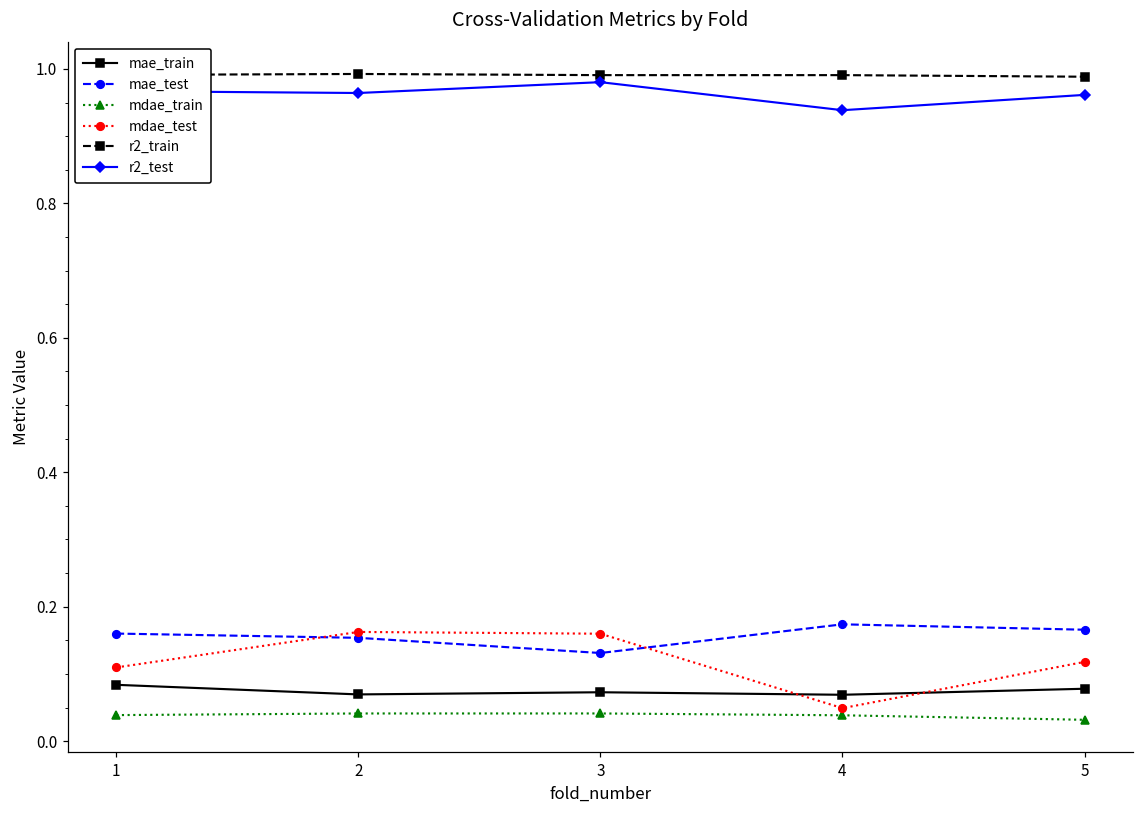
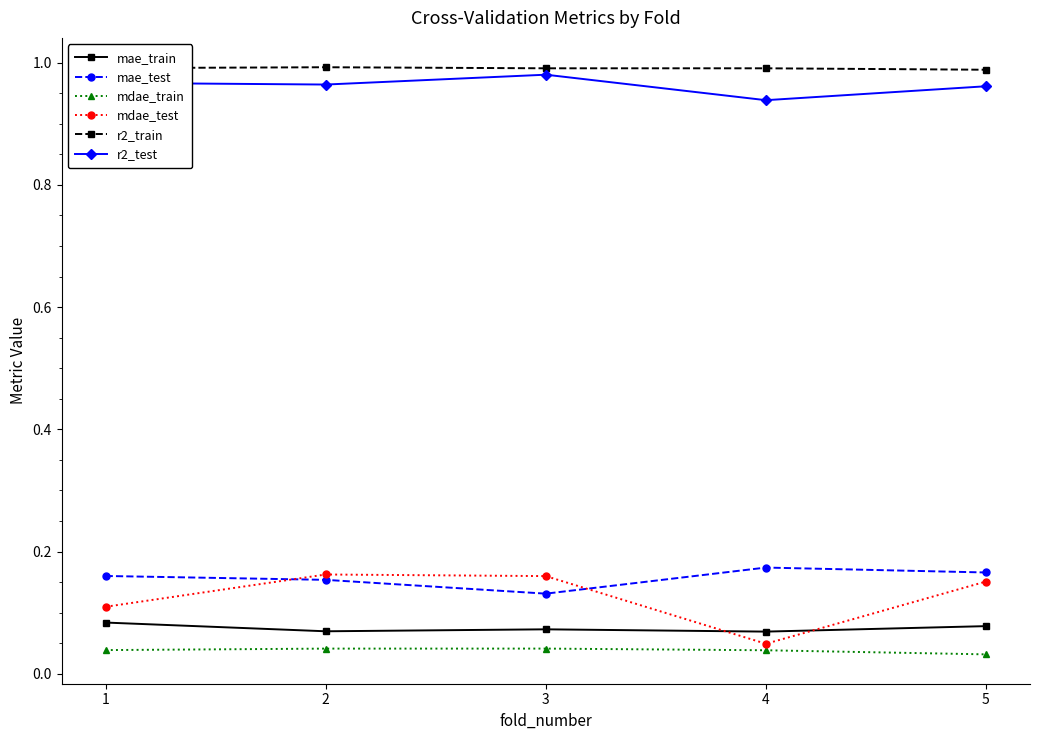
  {
    "mdae_train": {
      "1": 0.04,
      "2": 0.04,
      "3": 0.04,
      "4": 0.04,
      "5": 0.03
    },
    "mdae_test": {
      "1": 0.11,
      "2": 0.16,
      "3": 0.16,
      "4": 0.05,
-     "5": 0.12
+     "5": 0.15
    }
  }
